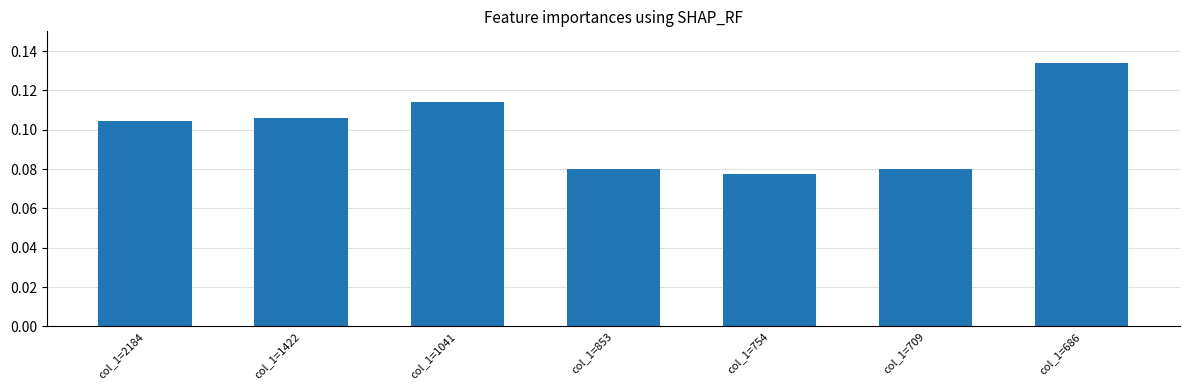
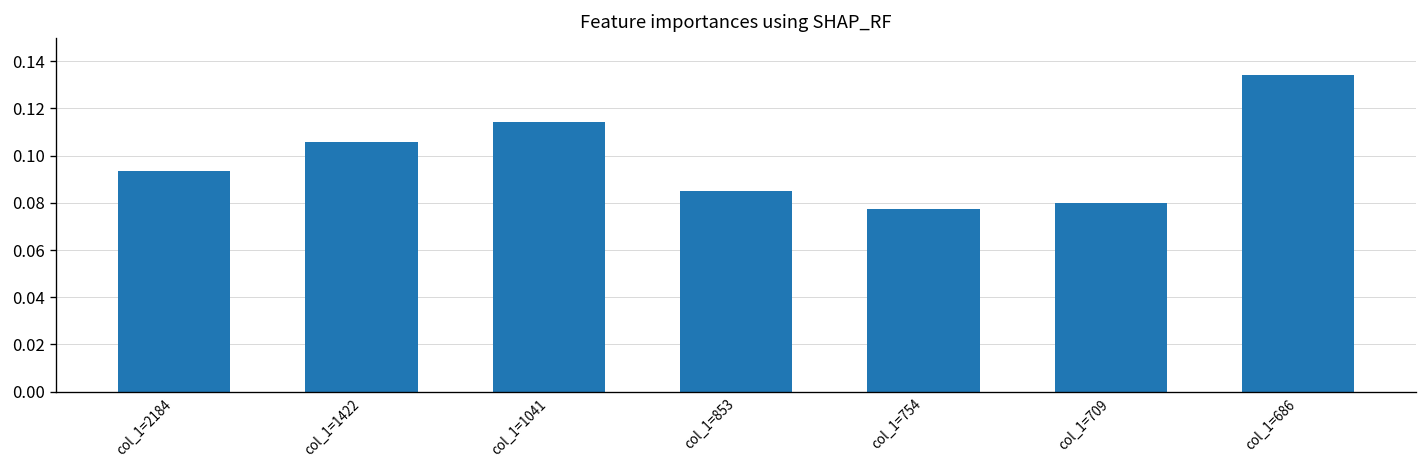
  {
-   "col_1=2184": 0.104,
+   "col_1=2184": 0.093,
    "col_1=1422": 0.106,
    "col_1=1041": 0.114,
-   "col_1=853": 0.080,
+   "col_1=853": 0.085,
    "col_1=754": 0.077,
    "col_1=709": 0.080,
    "col_1=686": 0.134
  }
